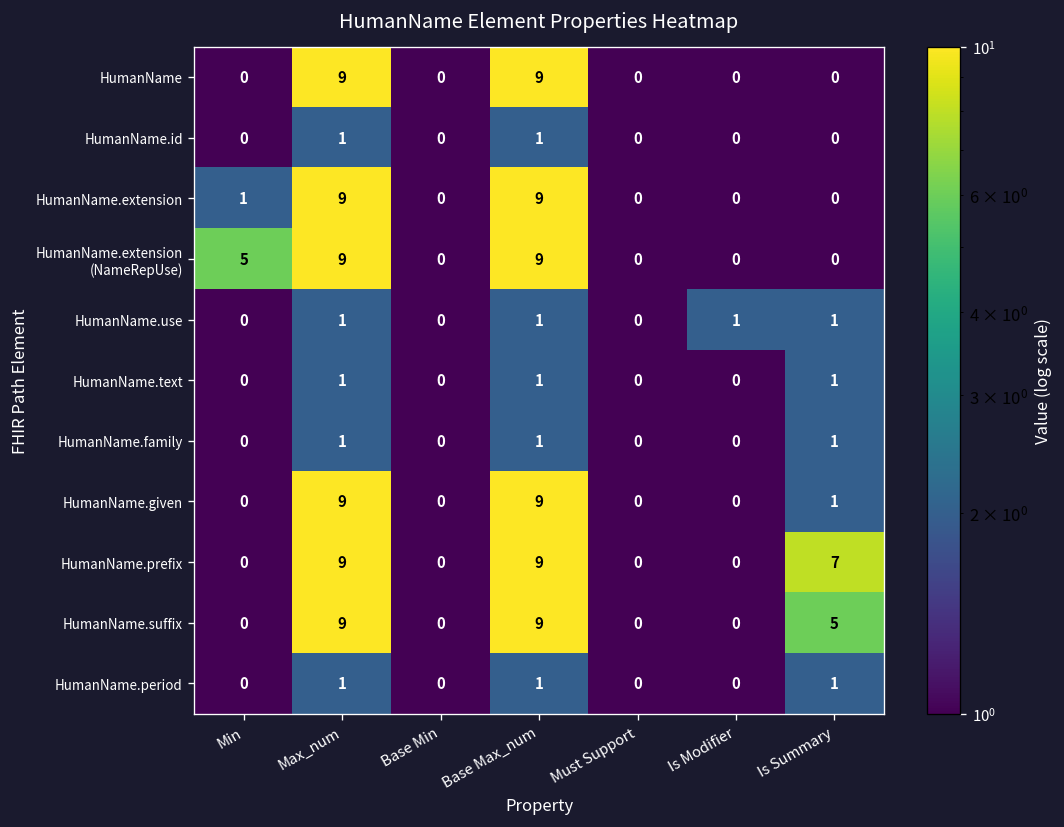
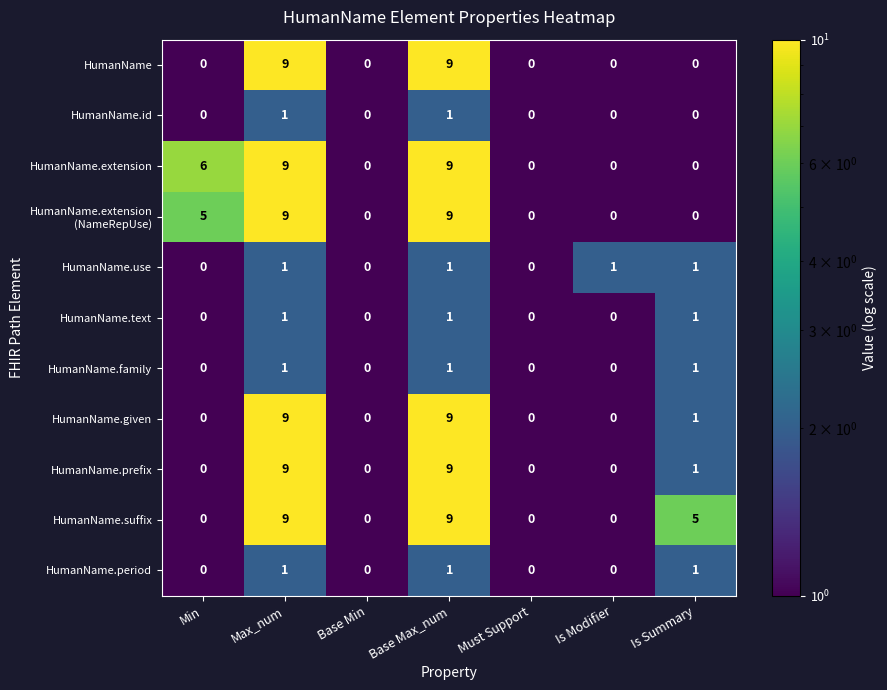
  {
    "HumanName": {
      "Min": 0,
      "Max_num": 9,
      "Base Min": 0,
      "Base Max_num": 9,
      "Must Support": 0,
      "Is Modifier": 0,
      "Is Summary": 0
    },
    "HumanName.id": {
      "Min": 0,
      "Max_num": 1,
      "Base Min": 0,
      "Base Max_num": 1,
      "Must Support": 0,
      "Is Modifier": 0,
      "Is Summary": 0
    },
    "HumanName.extension": {
-     "Min": 1,
+     "Min": 6,
      "Max_num": 9,
      "Base Min": 0,
      "Base Max_num": 9,
      "Must Support": 0,
      "Is Modifier": 0,
      "Is Summary": 0
    },
    "HumanName.extension (NameRepUse)": {
      "Min": 5,
      "Max_num": 9,
      "Base Min": 0,
      "Base Max_num": 9,
      "Must Support": 0,
      "Is Modifier": 0,
      "Is Summary": 0
    },
    "HumanName.use": {
      "Min": 0,
      "Max_num": 1,
      "Base Min": 0,
      "Base Max_num": 1,
      "Must Support": 0,
      "Is Modifier": 1,
      "Is Summary": 1
    },
    "HumanName.text": {
      "Min": 0,
      "Max_num": 1,
      "Base Min": 0,
      "Base Max_num": 1,
      "Must Support": 0,
      "Is Modifier": 0,
      "Is Summary": 1
    },
    "HumanName.family": {
      "Min": 0,
      "Max_num": 1,
      "Base Min": 0,
      "Base Max_num": 1,
      "Must Support": 0,
      "Is Modifier": 0,
      "Is Summary": 1
    },
    "HumanName.given": {
      "Min": 0,
      "Max_num": 9,
      "Base Min": 0,
      "Base Max_num": 9,
      "Must Support": 0,
      "Is Modifier": 0,
      "Is Summary": 1
    },
    "HumanName.prefix": {
      "Min": 0,
      "Max_num": 9,
      "Base Min": 0,
      "Base Max_num": 9,
      "Must Support": 0,
      "Is Modifier": 0,
-     "Is Summary": 7
+     "Is Summary": 1
    },
    "HumanName.suffix": {
      "Min": 0,
      "Max_num": 9,
      "Base Min": 0,
      "Base Max_num": 9,
      "Must Support": 0,
      "Is Modifier": 0,
      "Is Summary": 5
    },
    "HumanName.period": {
      "Min": 0,
      "Max_num": 1,
      "Base Min": 0,
      "Base Max_num": 1,
      "Must Support": 0,
      "Is Modifier": 0,
      "Is Summary": 1
    }
  }
